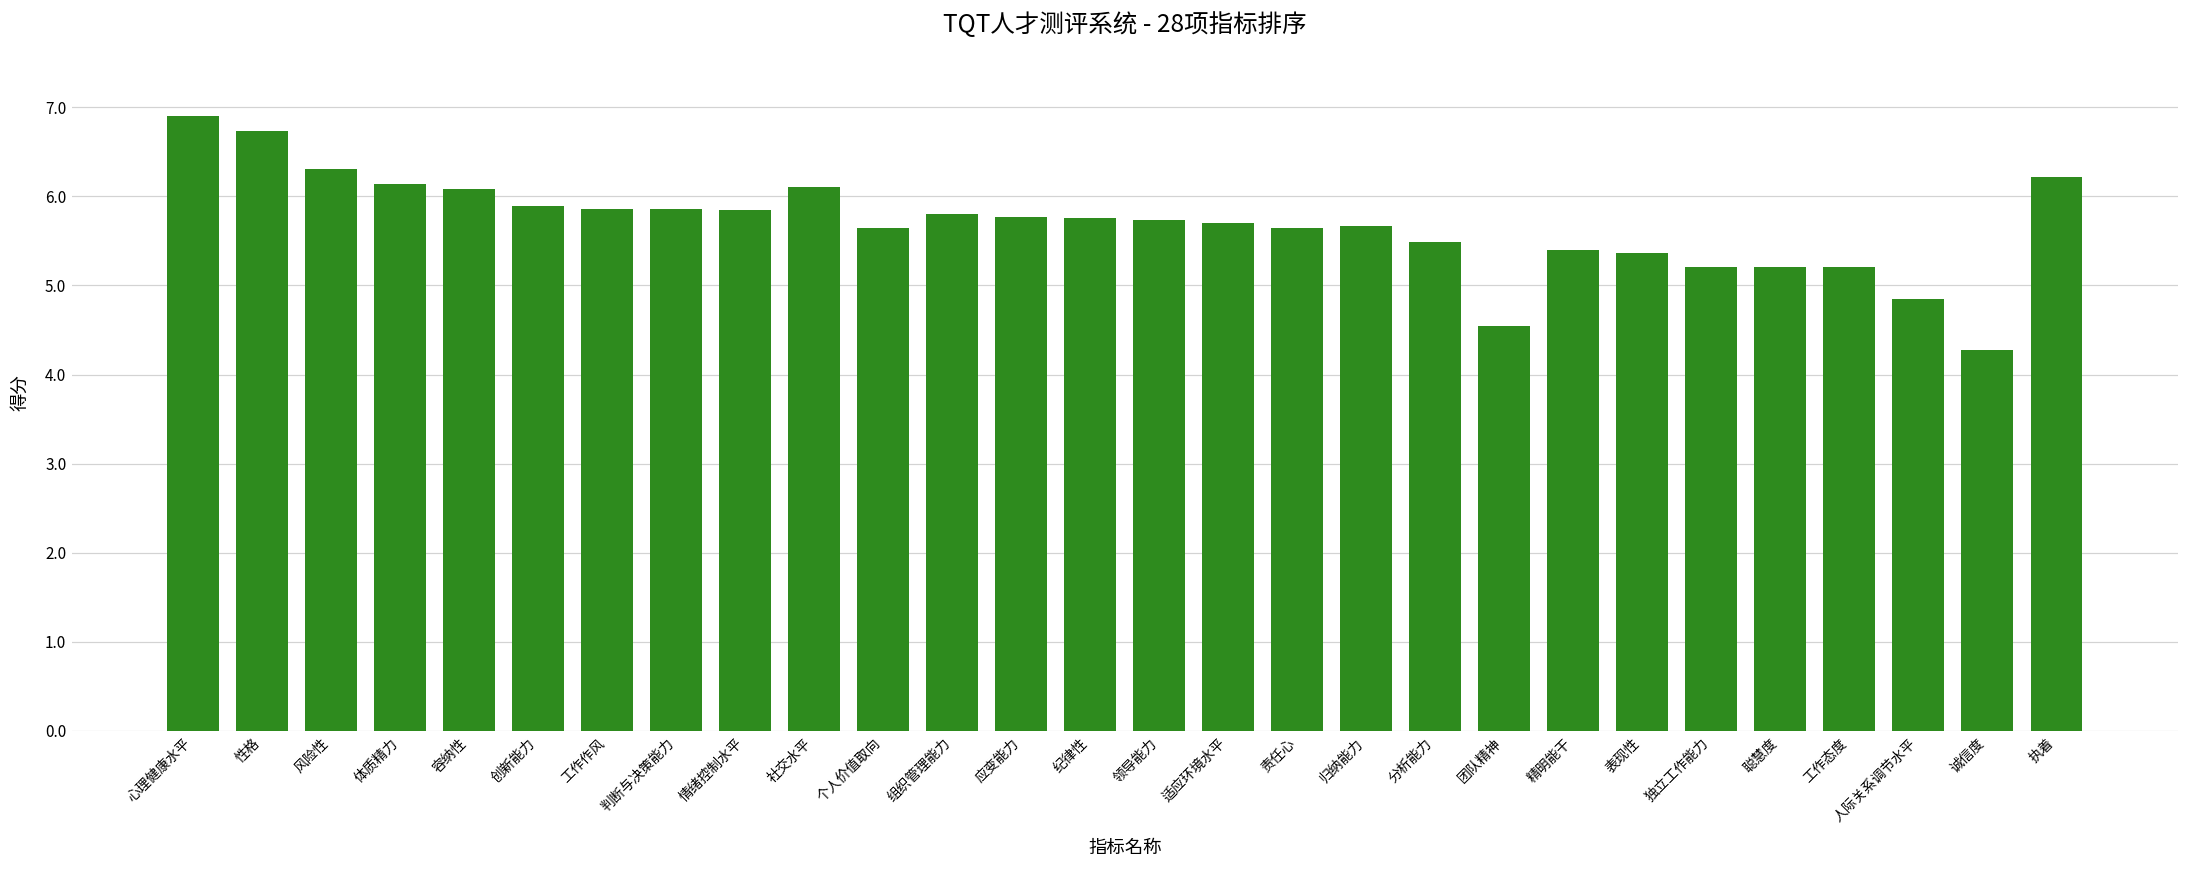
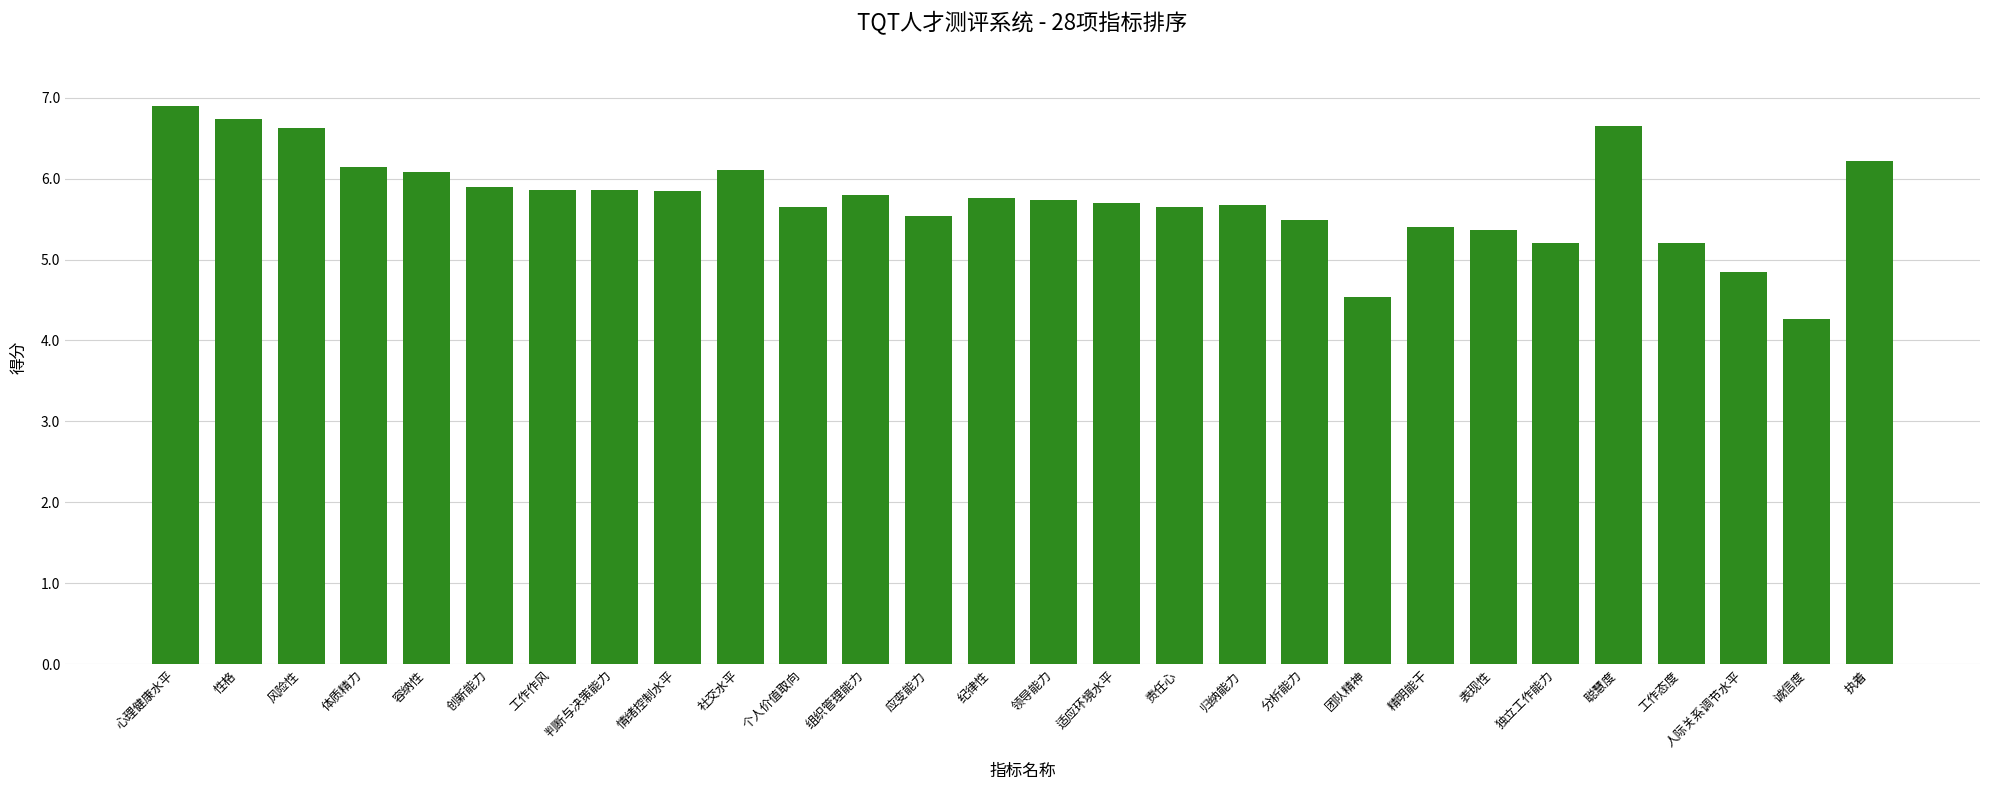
  {
    "心理健康水平": 6.9,
    "性格": 6.7,
-   "风险性": 6.3,
+   "风险性": 6.6,
    "体质精力": 6.1,
    "容纳性": 6.1,
    "创新能力": 5.9,
    "工作作风": 5.9,
    "判断与决策能力": 5.9,
    "情绪控制水平": 5.9,
    "社交水平": 6.1,
    "个人价值取向": 5.7,
    "组织管理能力": 5.8,
-   "应变能力": 5.8,
+   "应变能力": 5.5,
    "纪律性": 5.8,
    "领导能力": 5.7,
    "适应环境水平": 5.7,
    "责任心": 5.7,
    "归纳能力": 5.7,
    "分析能力": 5.5,
    "团队精神": 4.5,
    "精明能干": 5.4,
    "表现性": 5.4,
    "独立工作能力": 5.2,
-   "聪慧度": 5.2,
+   "聪慧度": 6.7,
    "工作态度": 5.2,
    "人际关系调节水平": 4.9,
    "诚信度": 4.3,
    "执着": 6.2
  }
